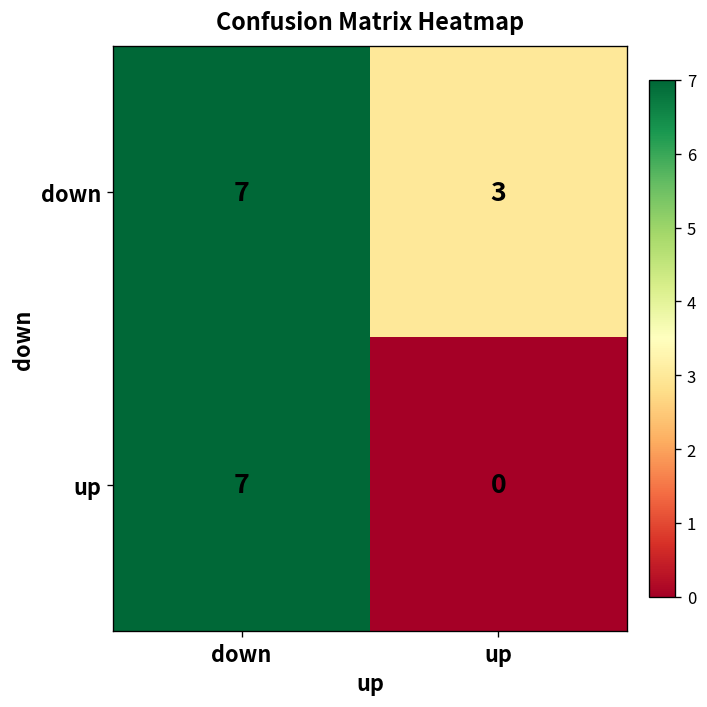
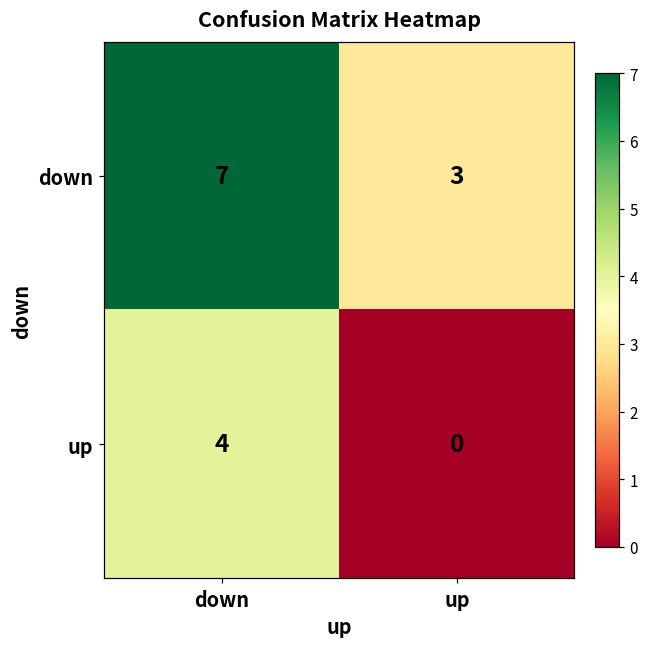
  {
    "down": {
      "down": 7,
      "up": 3
    },
    "up": {
-     "down": 7,
+     "down": 4,
      "up": 0
    }
  }
